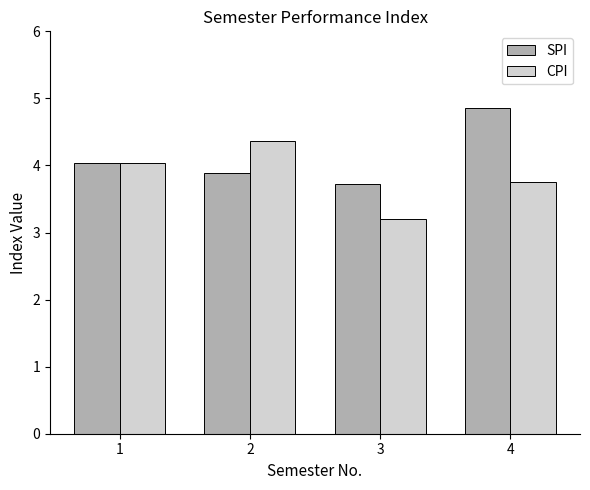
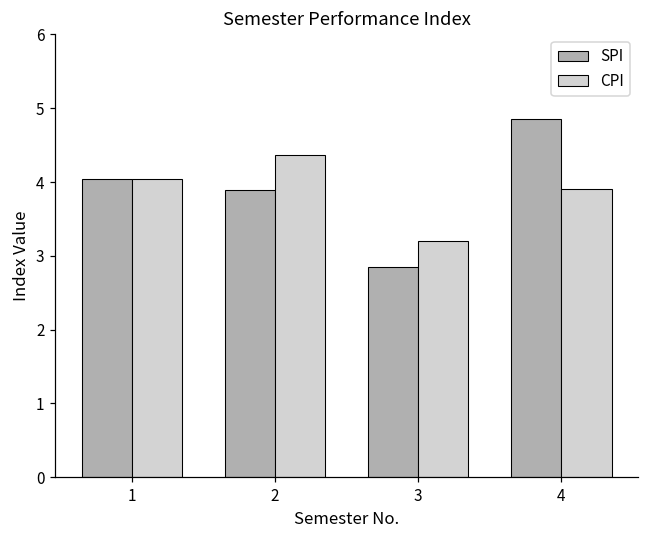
  {
    "SPI": {
      "1": 4.0,
      "2": 3.9,
-     "3": 3.7,
+     "3": 2.9,
      "4": 4.9
    },
    "CPI": {
      "1": 4.0,
      "2": 4.4,
      "3": 3.2,
-     "4": 3.8
+     "4": 3.9
    }
  }
